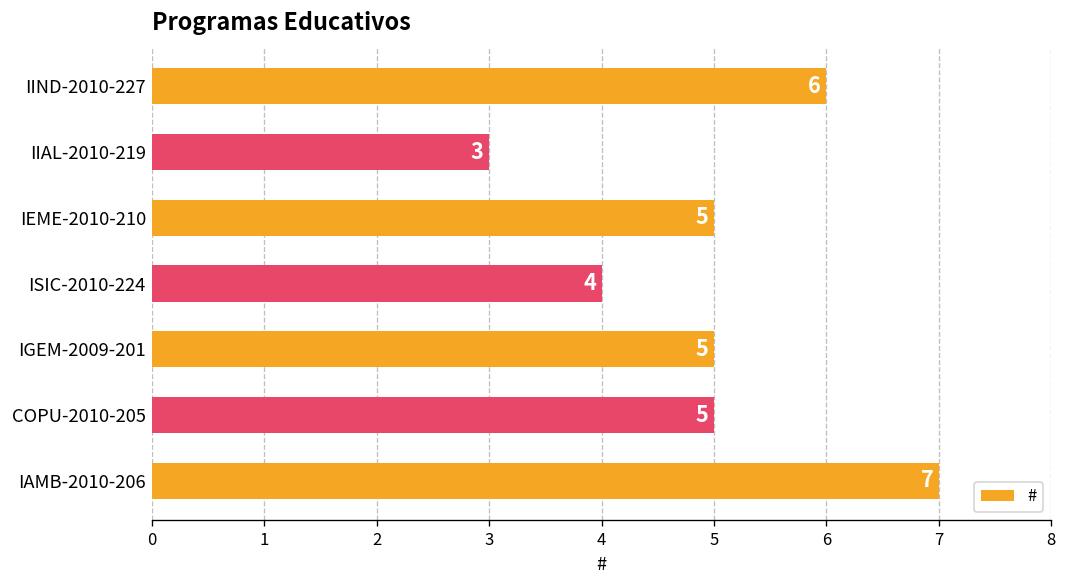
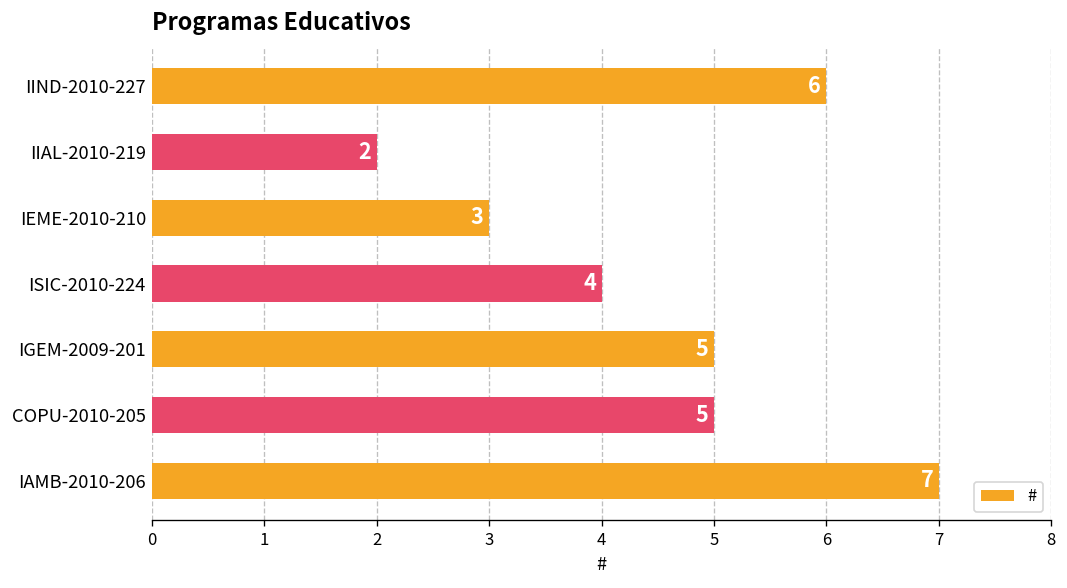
  {
    "IIND-2010-227": 6,
-   "IIAL-2010-219": 3,
-   "IEME-2010-210": 5,
+   "IIAL-2010-219": 2,
+   "IEME-2010-210": 3,
    "ISIC-2010-224": 4,
    "IGEM-2009-201": 5,
    "COPU-2010-205": 5,
    "IAMB-2010-206": 7
  }
